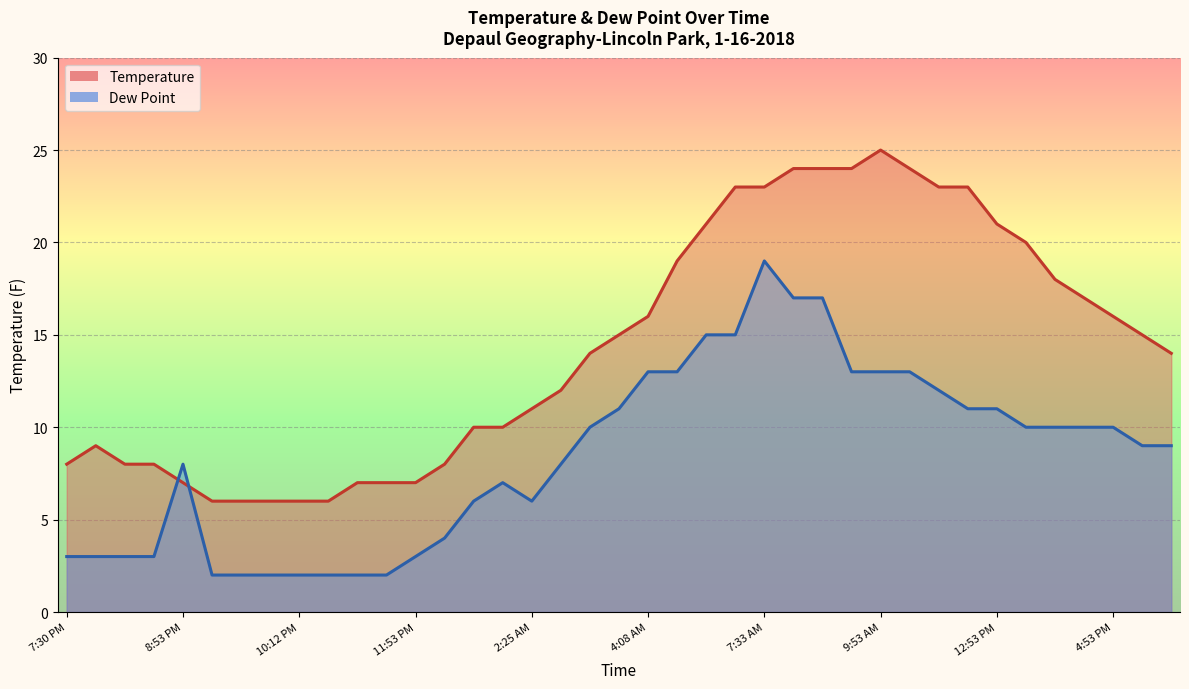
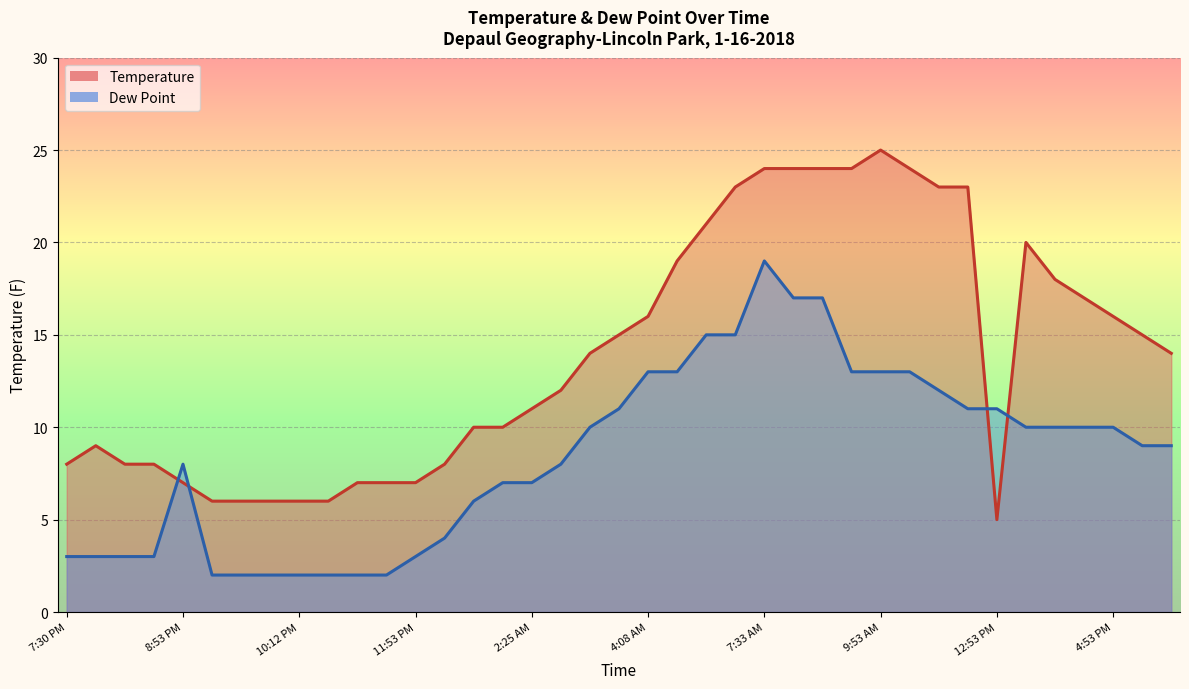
  {
    "Temperature": {
      "7:30 PM": 8,
      "8:53 PM": 7,
      "10:12 PM": 6,
      "11:53 PM": 7,
      "2:25 AM": 11,
      "4:08 AM": 16,
-     "7:33 AM": 23,
+     "7:33 AM": 24,
      "9:53 AM": 25,
-     "12:53 PM": 21,
+     "12:53 PM": 5,
      "4:53 PM": 16
    },
    "Dew Point": {
      "7:30 PM": 3,
      "8:53 PM": 8,
      "10:12 PM": 2,
      "11:53 PM": 3,
-     "2:25 AM": 6,
+     "2:25 AM": 7,
      "4:08 AM": 13,
      "7:33 AM": 19,
      "9:53 AM": 13,
      "12:53 PM": 11,
      "4:53 PM": 10
    }
  }
